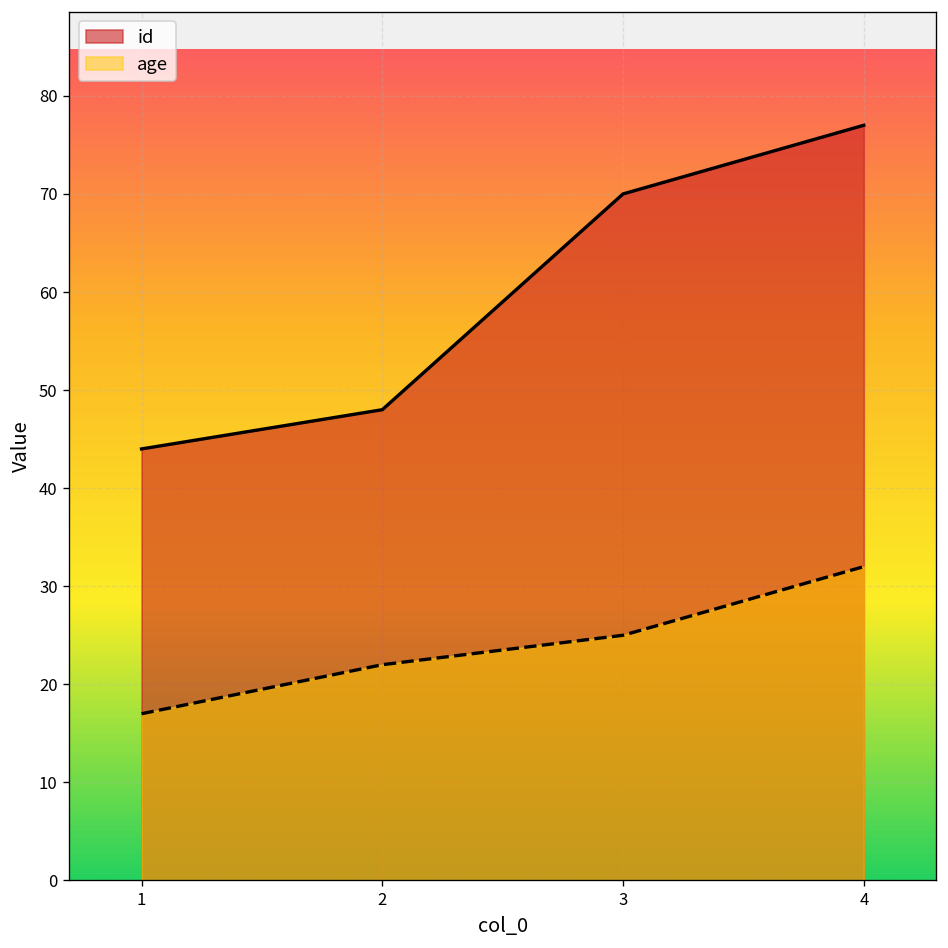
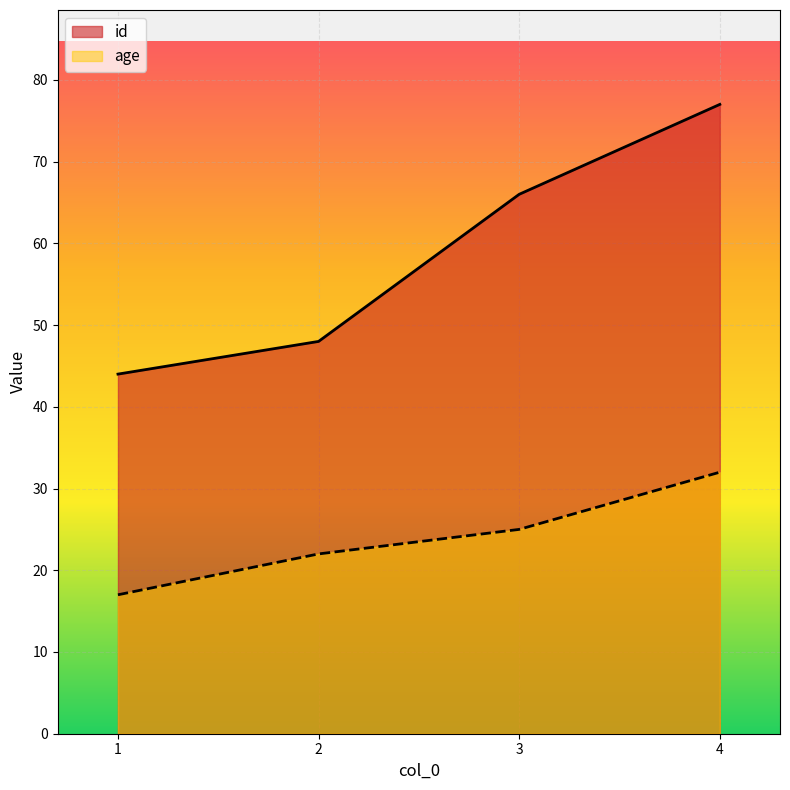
  {
    "id": {
      "1": 44,
      "2": 48,
-     "3": 70,
+     "3": 66,
      "4": 77
    },
    "age": {
      "1": 17,
      "2": 22,
      "3": 25,
      "4": 32
    }
  }
